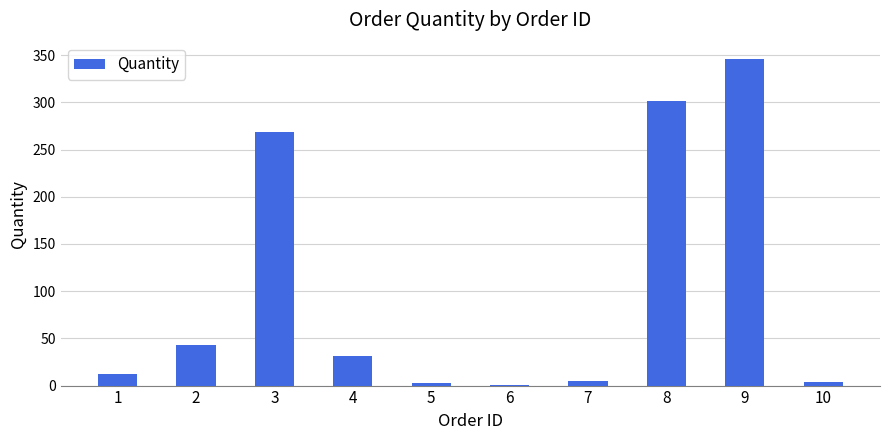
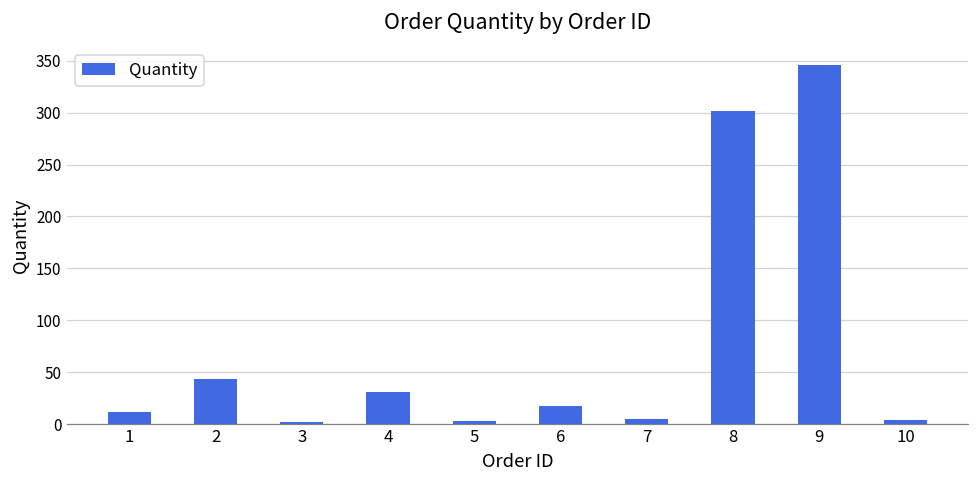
  {
    "1": 10,
    "2": 40,
-   "3": 270,
+   "3": 0,
    "4": 30,
    "5": 0,
-   "6": 0,
+   "6": 20,
    "7": 10,
    "8": 300,
    "9": 350,
    "10": 0
  }
